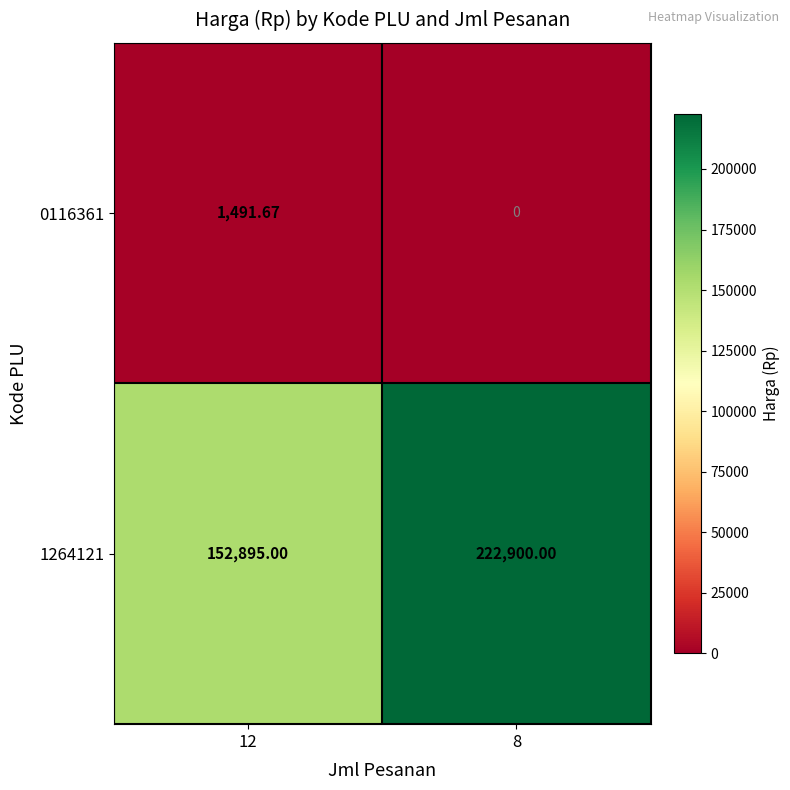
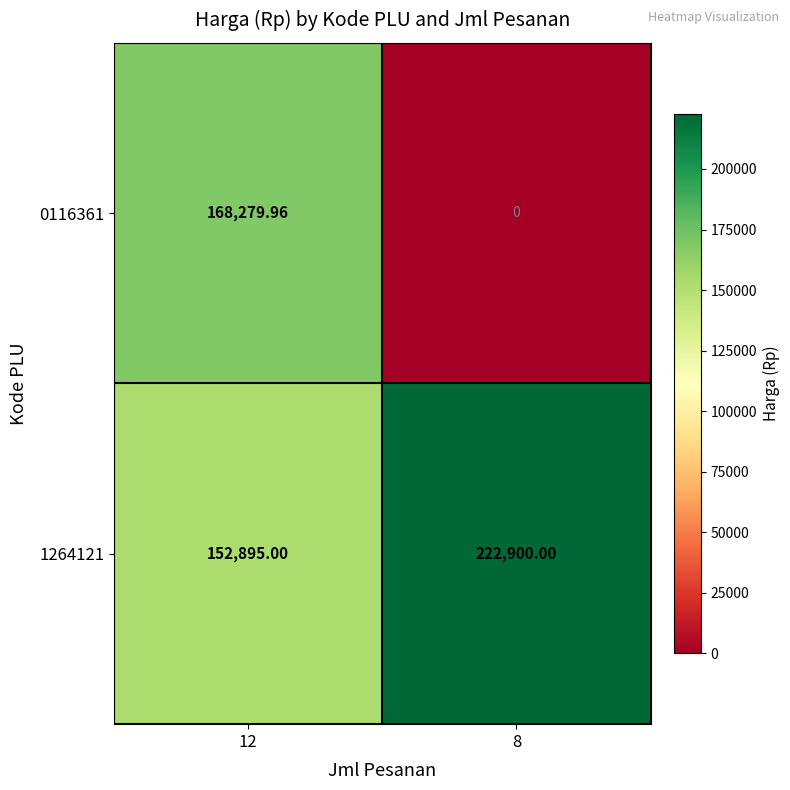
  {
    "0116361": {
-     "12": "1,491.67",
+     "12": "168,279.96",
      "8": "0"
    },
    "1264121": {
      "12": "152,895.00",
      "8": "222,900.00"
    }
  }
